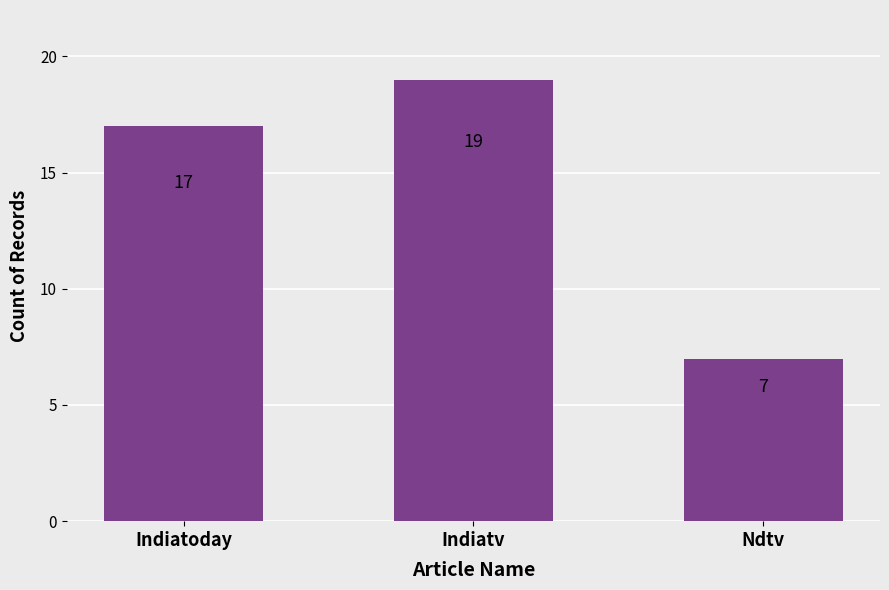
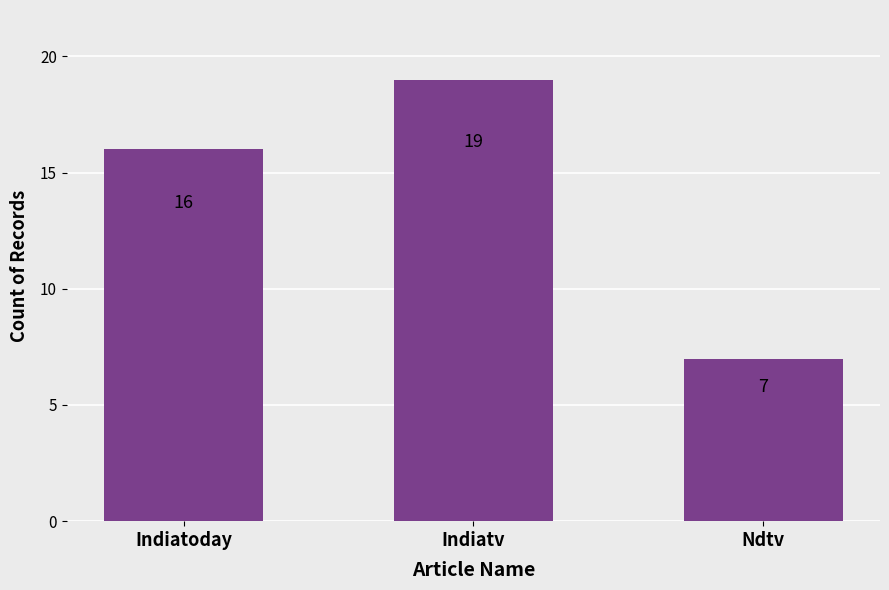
  {
-   "Indiatoday": 17,
+   "Indiatoday": 16,
    "Indiatv": 19,
    "Ndtv": 7
  }
